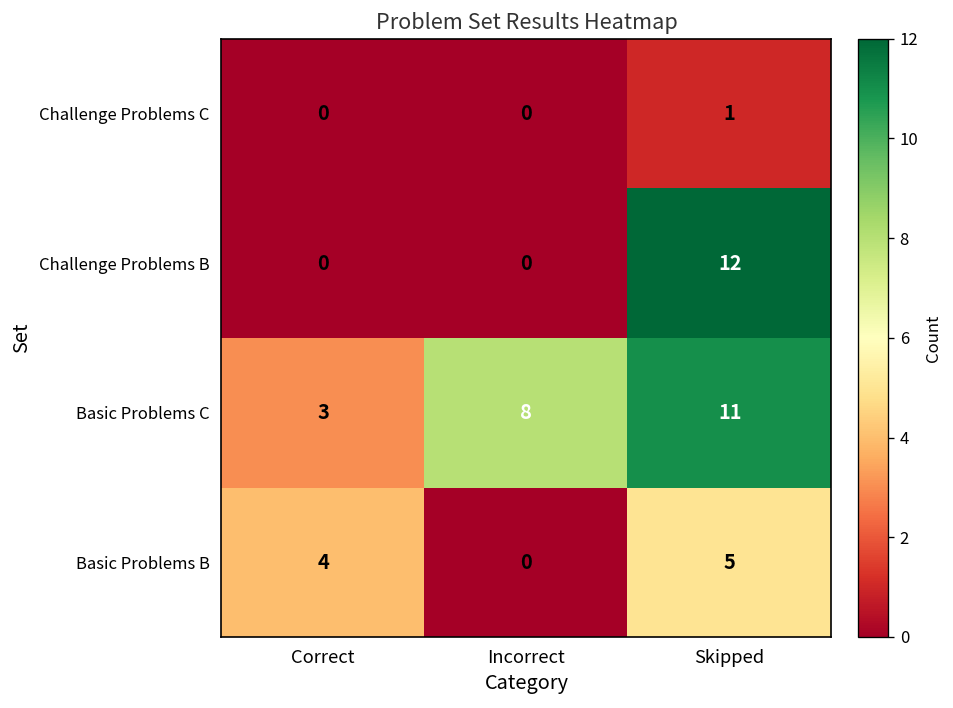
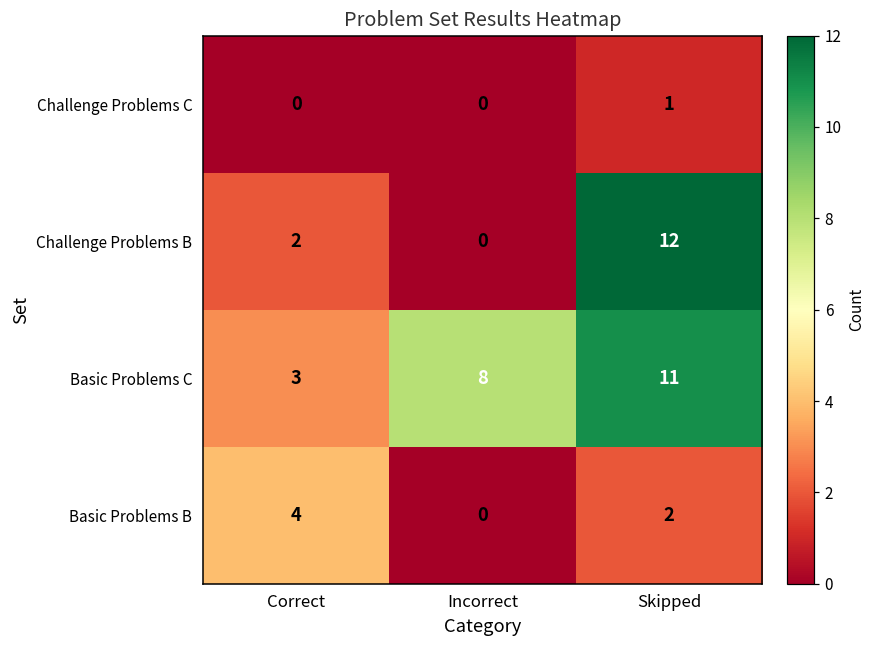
  {
    "Challenge Problems C": {
      "Correct": 0,
      "Incorrect": 0,
      "Skipped": 1
    },
    "Challenge Problems B": {
-     "Correct": 0,
+     "Correct": 2,
      "Incorrect": 0,
      "Skipped": 12
    },
    "Basic Problems C": {
      "Correct": 3,
      "Incorrect": 8,
      "Skipped": 11
    },
    "Basic Problems B": {
      "Correct": 4,
      "Incorrect": 0,
-     "Skipped": 5
+     "Skipped": 2
    }
  }
